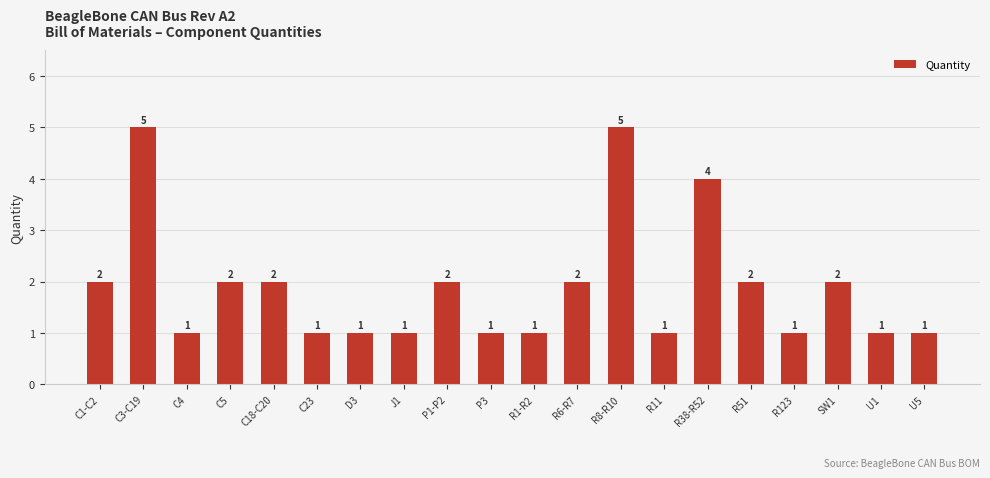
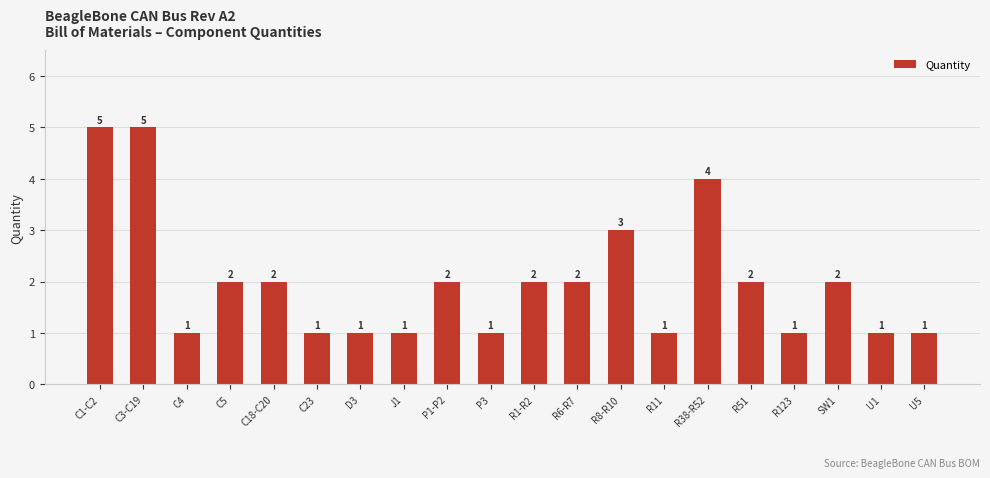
  {
-   "C1-C2": 2,
+   "C1-C2": 5,
    "C3-C19": 5,
    "C4": 1,
    "C5": 2,
    "C18-C20": 2,
    "C23": 1,
    "D3": 1,
    "J1": 1,
    "P1-P2": 2,
    "P3": 1,
-   "R1-R2": 1,
+   "R1-R2": 2,
    "R6-R7": 2,
-   "R8-R10": 5,
+   "R8-R10": 3,
    "R11": 1,
    "R38-R52": 4,
    "R51": 2,
    "R123": 1,
    "SW1": 2,
    "U1": 1,
    "U5": 1
  }
